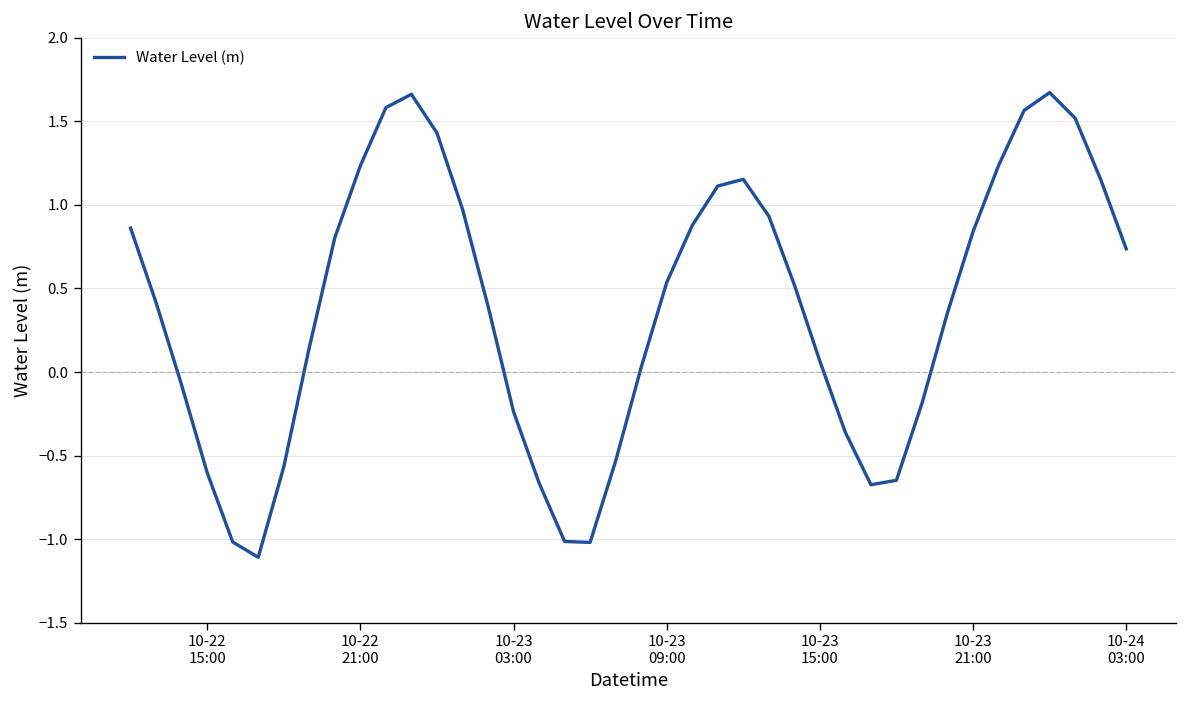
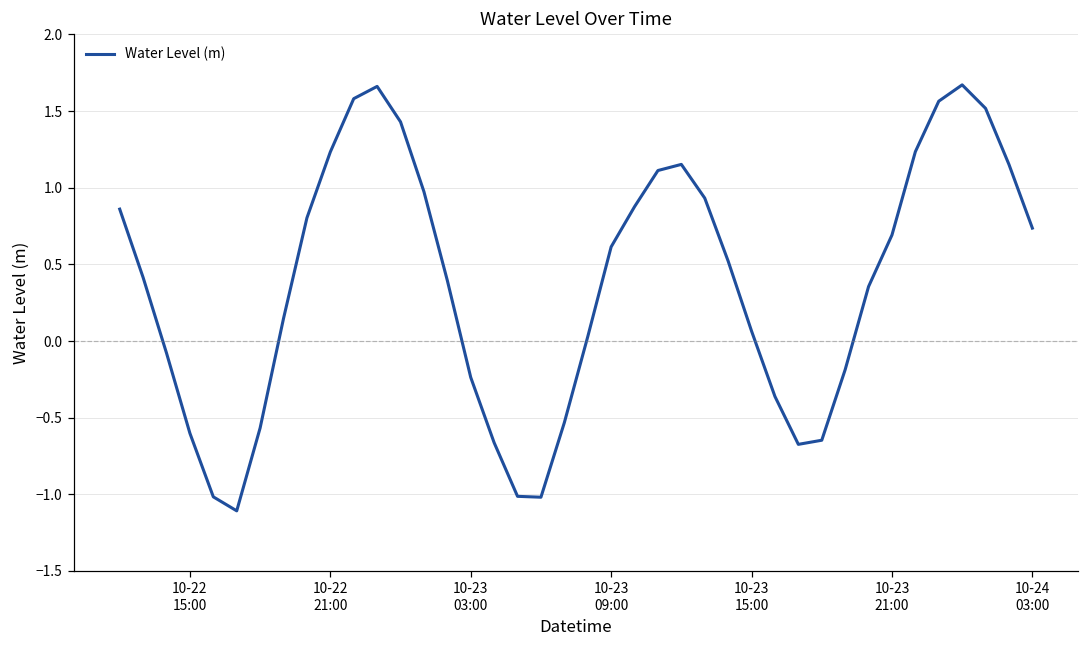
  {
    "10-22 15:00": -0.60,
    "10-22 21:00": 1.23,
    "10-23 03:00": -0.24,
-   "10-23 09:00": 0.54,
+   "10-23 09:00": 0.61,
    "10-23 15:00": 0.06,
-   "10-23 21:00": 0.84,
+   "10-23 21:00": 0.69,
    "10-24 03:00": 0.74
  }
